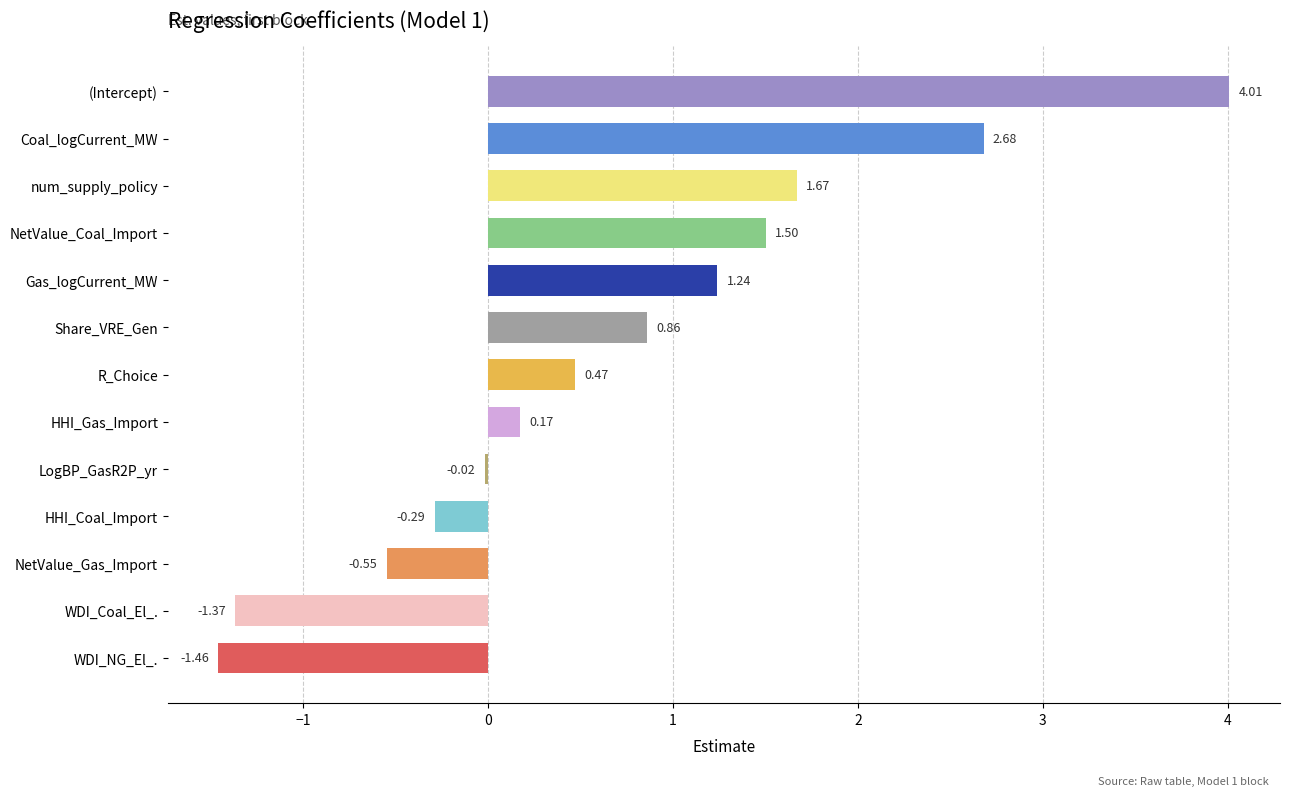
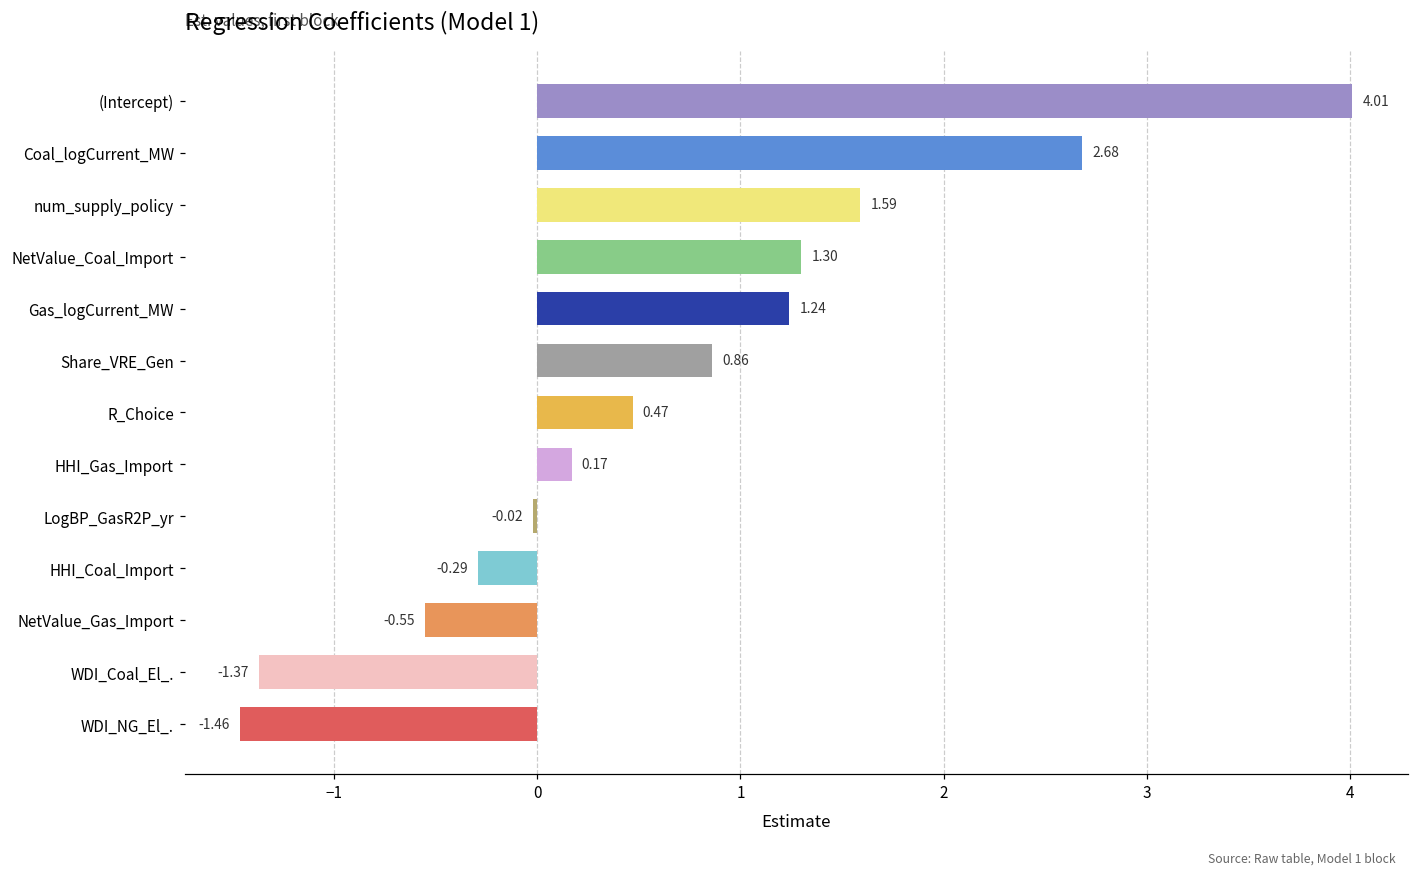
  {
    "(Intercept)": 4.01,
    "Coal_logCurrent_MW": 2.68,
-   "num_supply_policy": 1.67,
-   "NetValue_Coal_Import": 1.50,
+   "num_supply_policy": 1.59,
+   "NetValue_Coal_Import": 1.30,
    "Gas_logCurrent_MW": 1.24,
    "Share_VRE_Gen": 0.86,
    "R_Choice": 0.47,
    "HHI_Gas_Import": 0.17,
    "LogBP_GasR2P_yr": -0.02,
    "HHI_Coal_Import": -0.29,
    "NetValue_Gas_Import": -0.55,
    "WDI_Coal_El_.": -1.37,
    "WDI_NG_El_.": -1.46
  }
